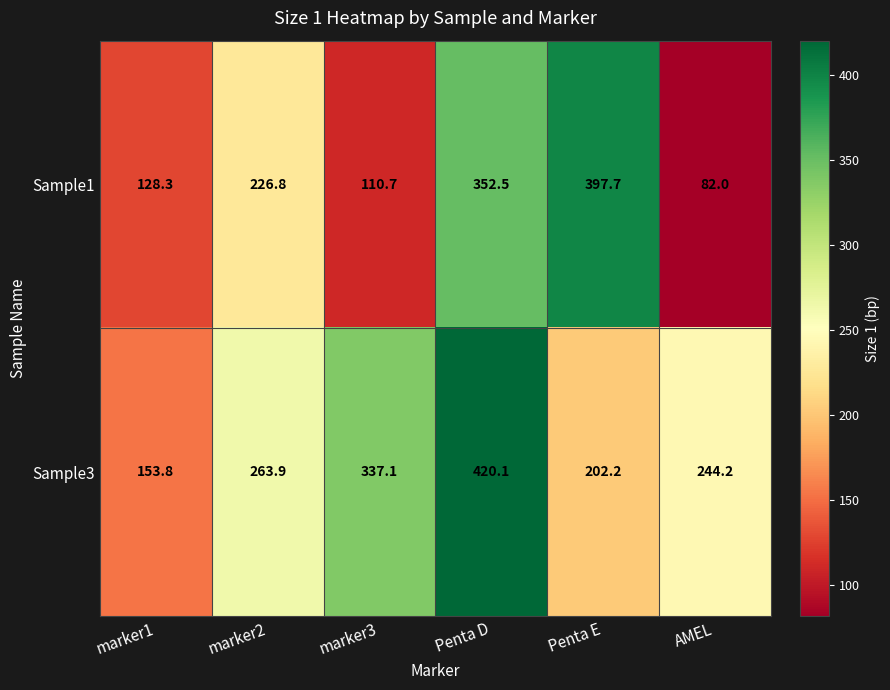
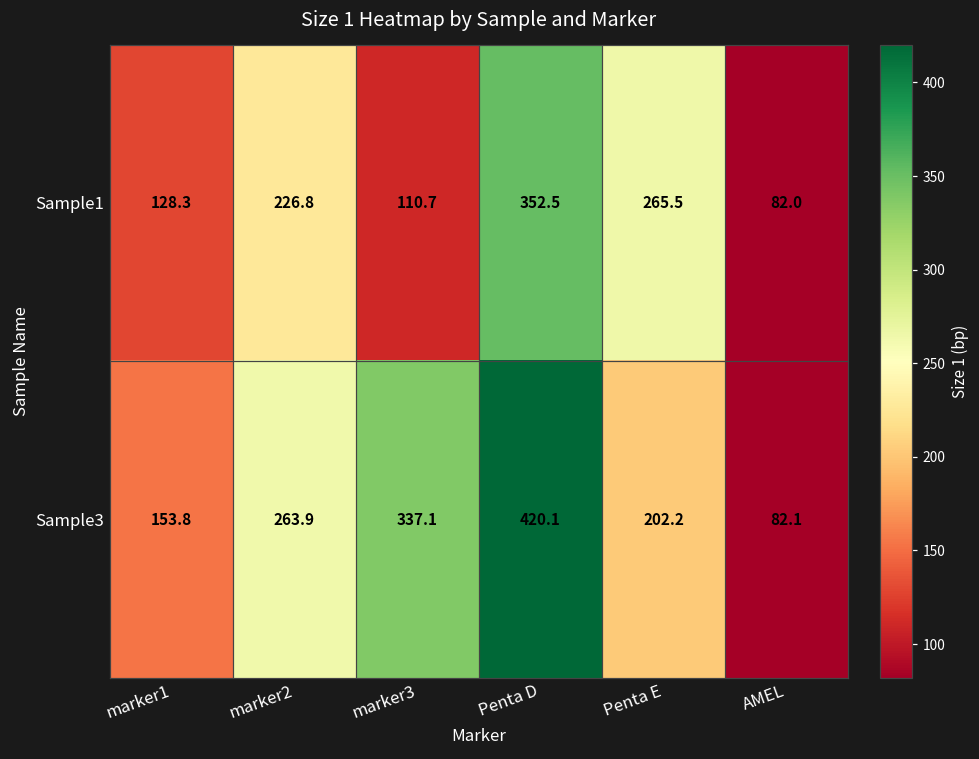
  {
    "Sample1": {
      "marker1": 128.3,
      "marker2": 226.8,
      "marker3": 110.7,
      "Penta D": 352.5,
-     "Penta E": 397.7,
+     "Penta E": 265.5,
      "AMEL": 82.0
    },
    "Sample3": {
      "marker1": 153.8,
      "marker2": 263.9,
      "marker3": 337.1,
      "Penta D": 420.1,
      "Penta E": 202.2,
-     "AMEL": 244.2
+     "AMEL": 82.1
    }
  }
